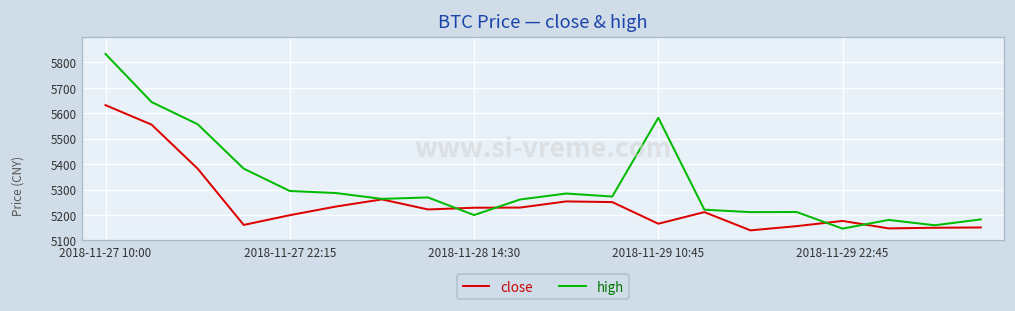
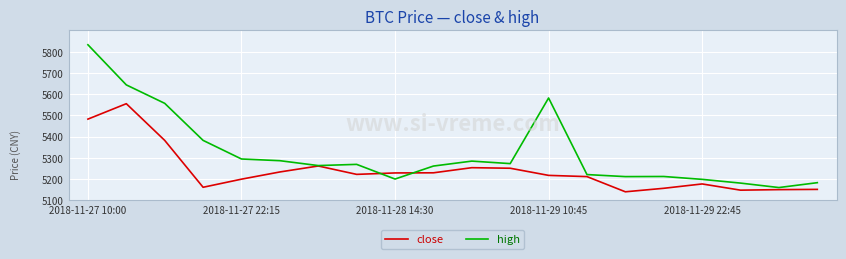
  {
    "close": {
-     "2018-11-27 10:00": 5630,
+     "2018-11-27 10:00": 5480,
      "2018-11-27 22:15": 5200,
      "2018-11-28 14:30": 5230,
-     "2018-11-29 10:45": 5170,
+     "2018-11-29 10:45": 5220,
      "2018-11-29 22:45": 5180
    },
    "high": {
      "2018-11-27 10:00": 5830,
      "2018-11-27 22:15": 5290,
      "2018-11-28 14:30": 5200,
      "2018-11-29 10:45": 5580,
-     "2018-11-29 22:45": 5150
+     "2018-11-29 22:45": 5200
    }
  }
